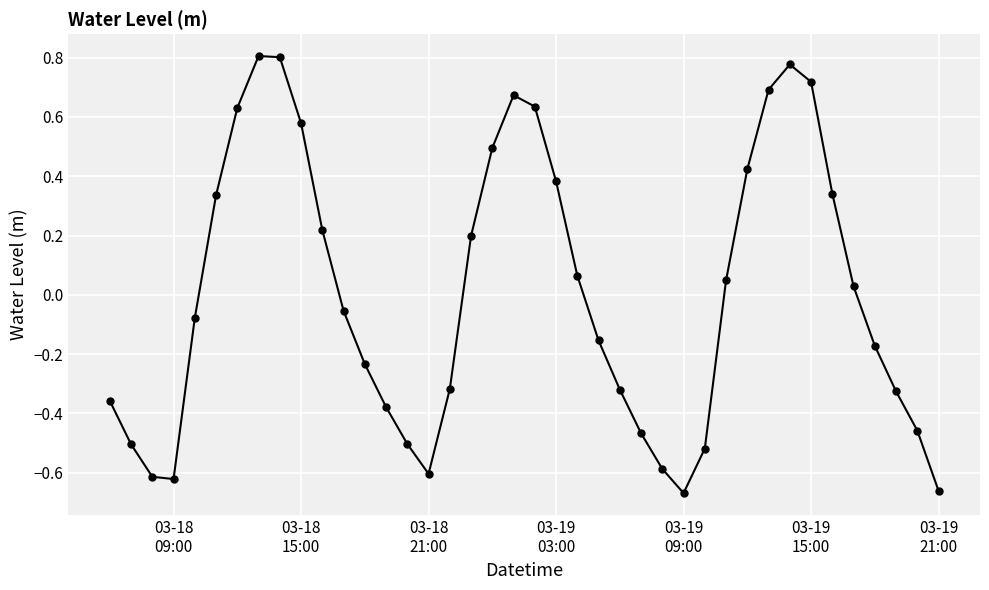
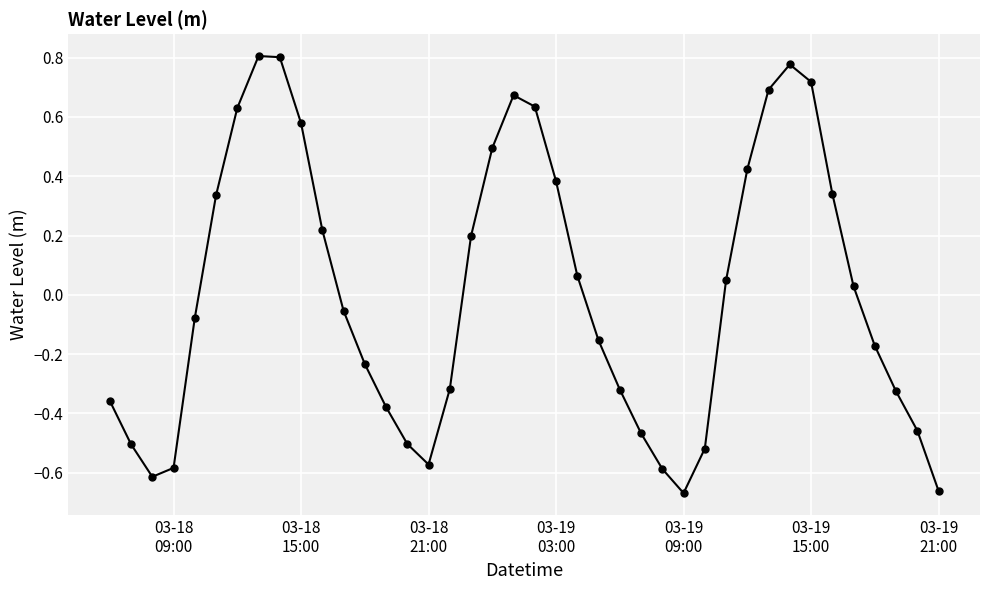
  {
-   "03-18 09:00": -0.62,
+   "03-18 09:00": -0.58,
    "03-18 15:00": 0.58,
-   "03-18 21:00": -0.60,
+   "03-18 21:00": -0.57,
    "03-19 03:00": 0.38,
    "03-19 09:00": -0.67,
    "03-19 15:00": 0.72,
    "03-19 21:00": -0.66
  }
